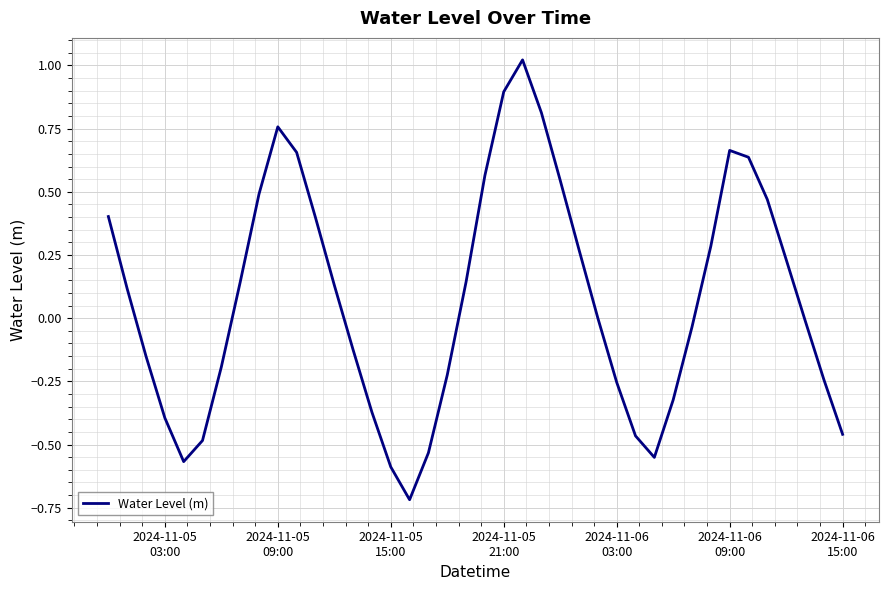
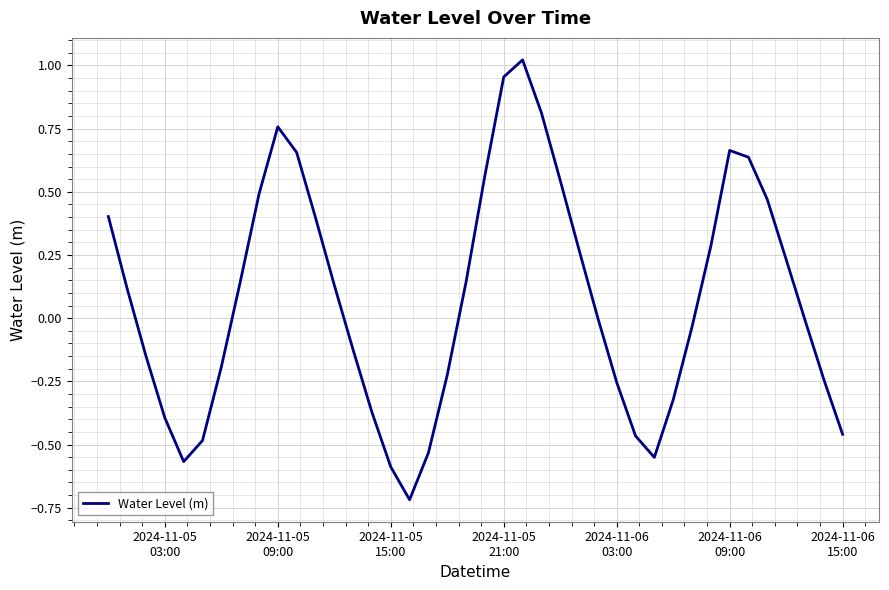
  {
    "2024-11-05 03:00": -0.39,
    "2024-11-05 09:00": 0.76,
    "2024-11-05 15:00": -0.59,
-   "2024-11-05 21:00": 0.90,
+   "2024-11-05 21:00": 0.95,
    "2024-11-06 03:00": -0.25,
    "2024-11-06 09:00": 0.66,
    "2024-11-06 15:00": -0.46
  }
